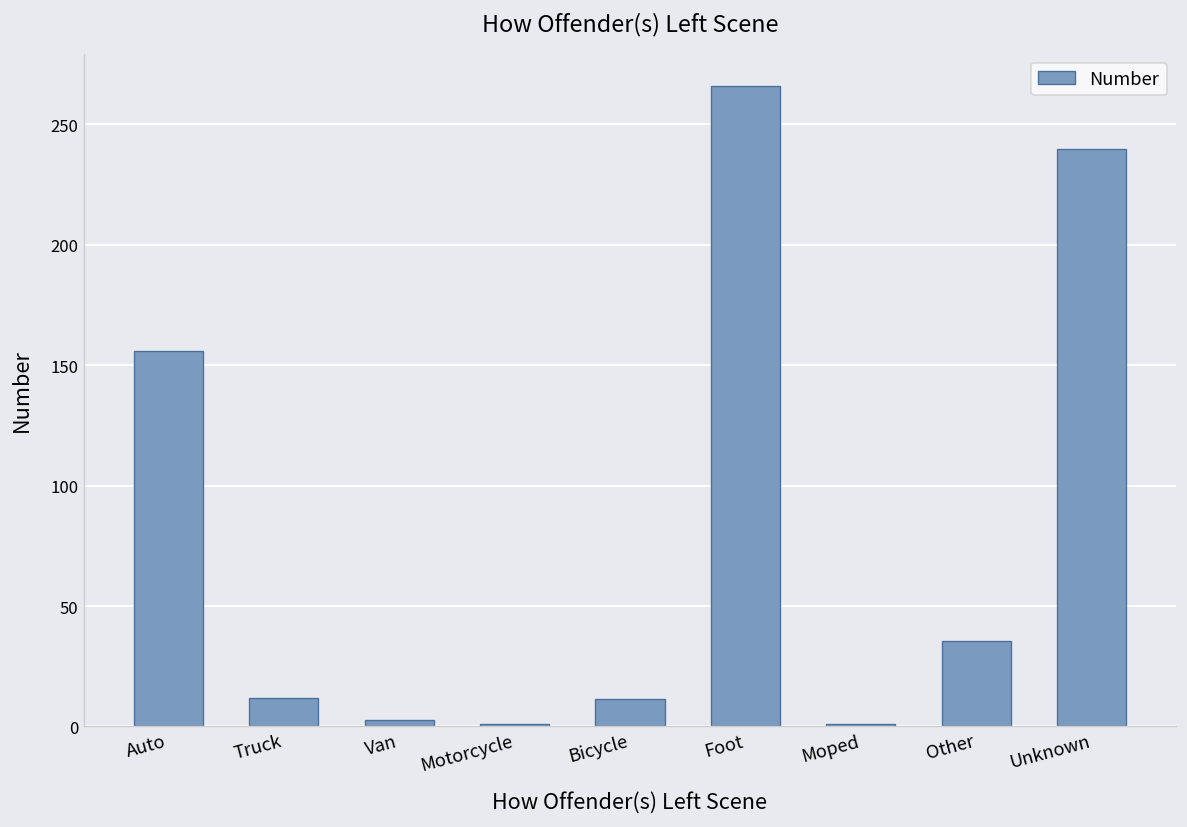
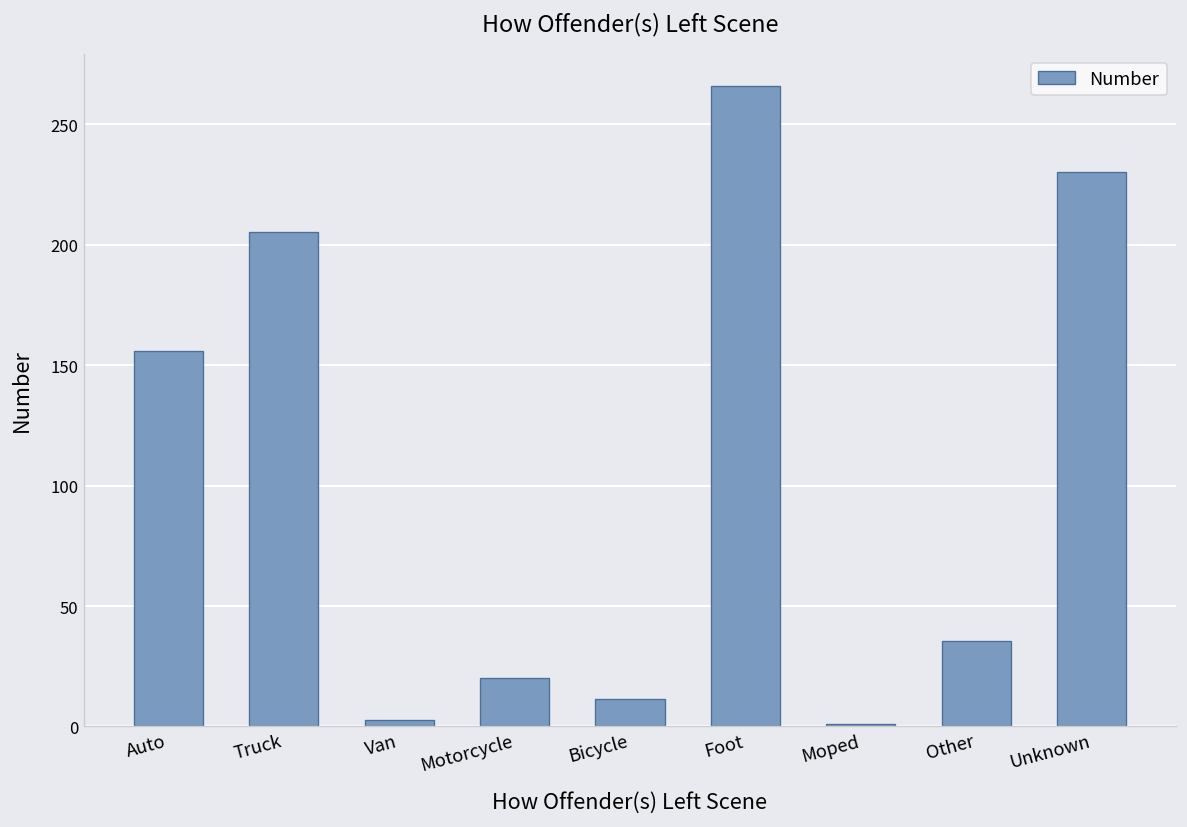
  {
    "Auto": 156,
-   "Truck": 12,
+   "Truck": 205,
    "Van": 3,
-   "Motorcycle": 1,
+   "Motorcycle": 20,
    "Bicycle": 11,
    "Foot": 266,
    "Other": 36,
-   "Unknown": 240
+   "Unknown": 230
  }
